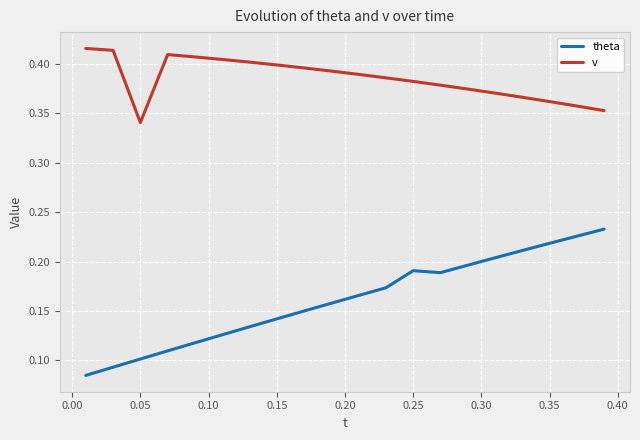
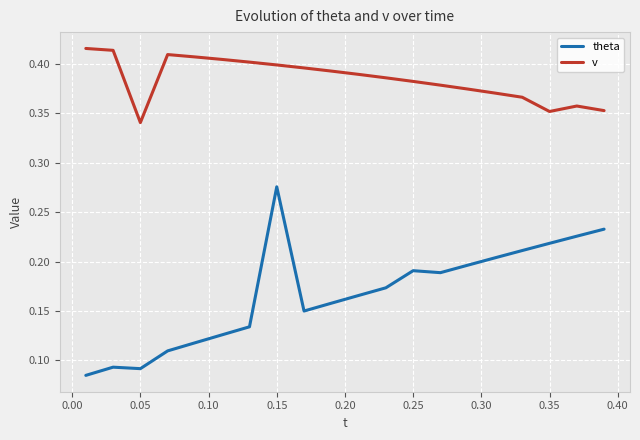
  {
    "theta": {
-     "0.05": 0.10,
-     "0.15": 0.14,
+     "0.05": 0.09,
+     "0.15": 0.28,
      "0.25": 0.19,
      "0.35": 0.22
    },
    "v": {
      "0.05": 0.34,
      "0.15": 0.40,
      "0.25": 0.38,
-     "0.35": 0.36
+     "0.35": 0.35
    }
  }
